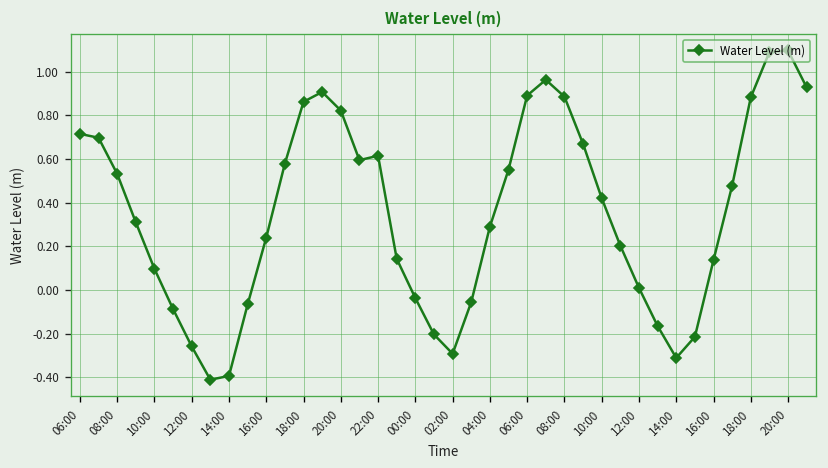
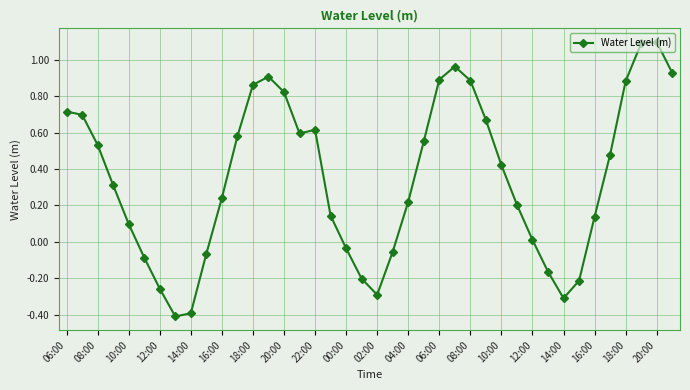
  {
    "22:00": 0.62,
    "00:00": -0.04,
    "02:00": -0.29,
-   "04:00": 0.29
+   "04:00": 0.22
  }
